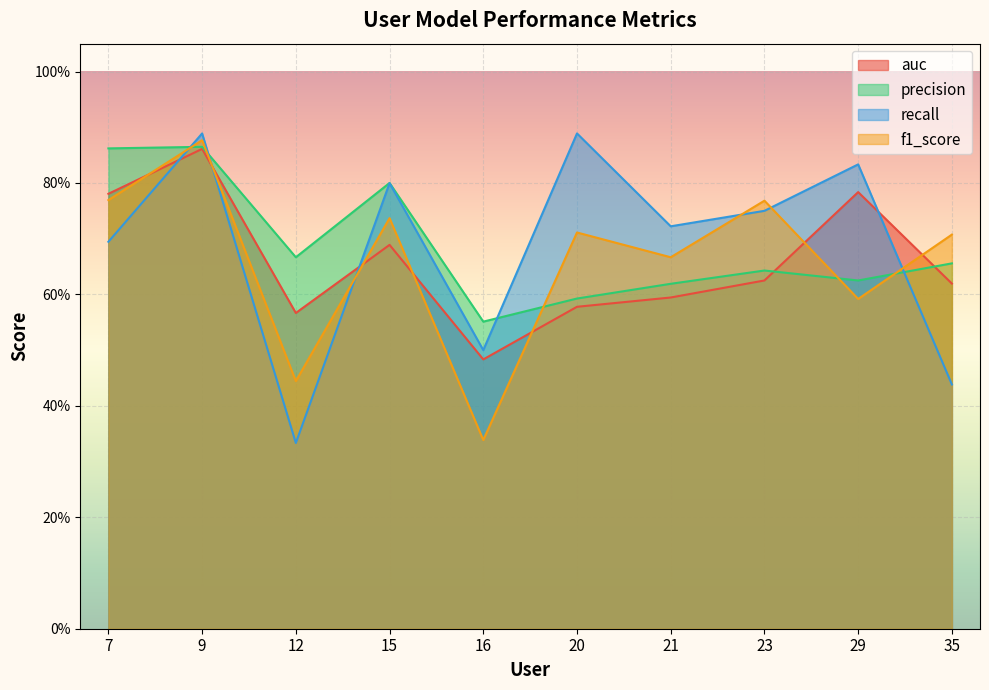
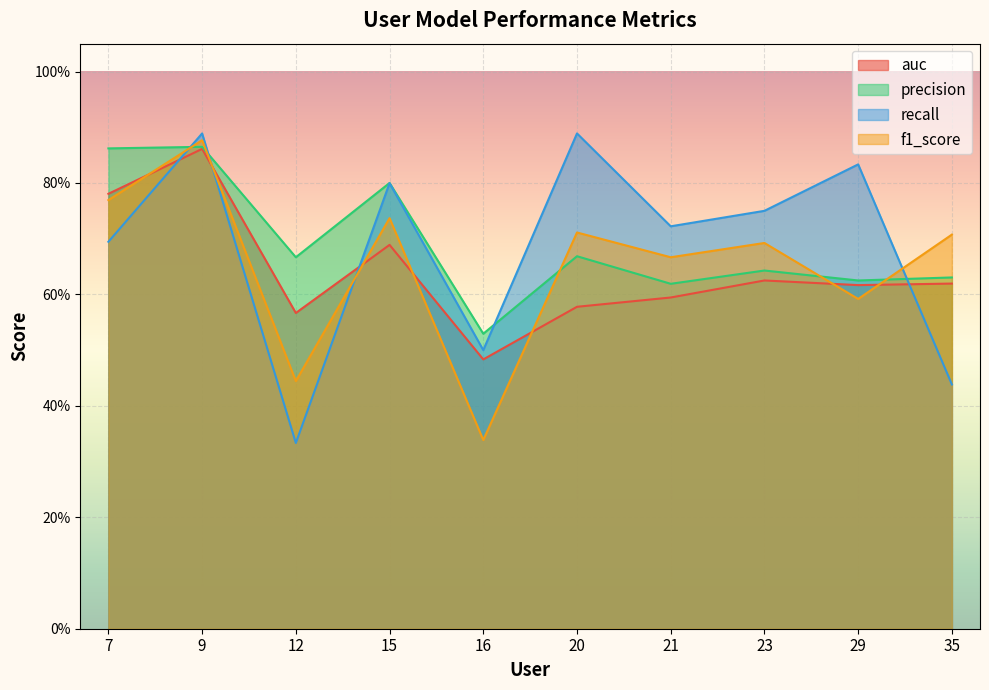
  {
    "auc": {
      "7": "78%",
      "12": "57%",
      "15": "69%",
      "16": "48%",
      "20": "58%",
      "21": "59%",
      "23": "63%",
-     "29": "78%",
+     "29": "62%",
      "35": "62%"
    },
    "precision": {
      "7": "86%",
      "12": "67%",
-     "16": "55%",
-     "20": "59%",
+     "16": "53%",
+     "20": "67%",
      "21": "62%",
      "23": "64%",
      "29": "63%",
-     "35": "66%"
+     "35": "63%"
    },
    "recall": {
      "7": "69%",
      "9": "89%",
      "12": "33%",
      "16": "50%",
      "20": "89%",
      "21": "72%",
      "23": "75%",
      "29": "83%",
      "35": "44%"
    },
    "f1_score": {
      "7": "77%",
      "9": "88%",
      "12": "44%",
      "15": "74%",
      "16": "34%",
      "20": "71%",
      "21": "67%",
-     "23": "77%",
+     "23": "69%",
      "29": "59%",
      "35": "71%"
    }
  }
